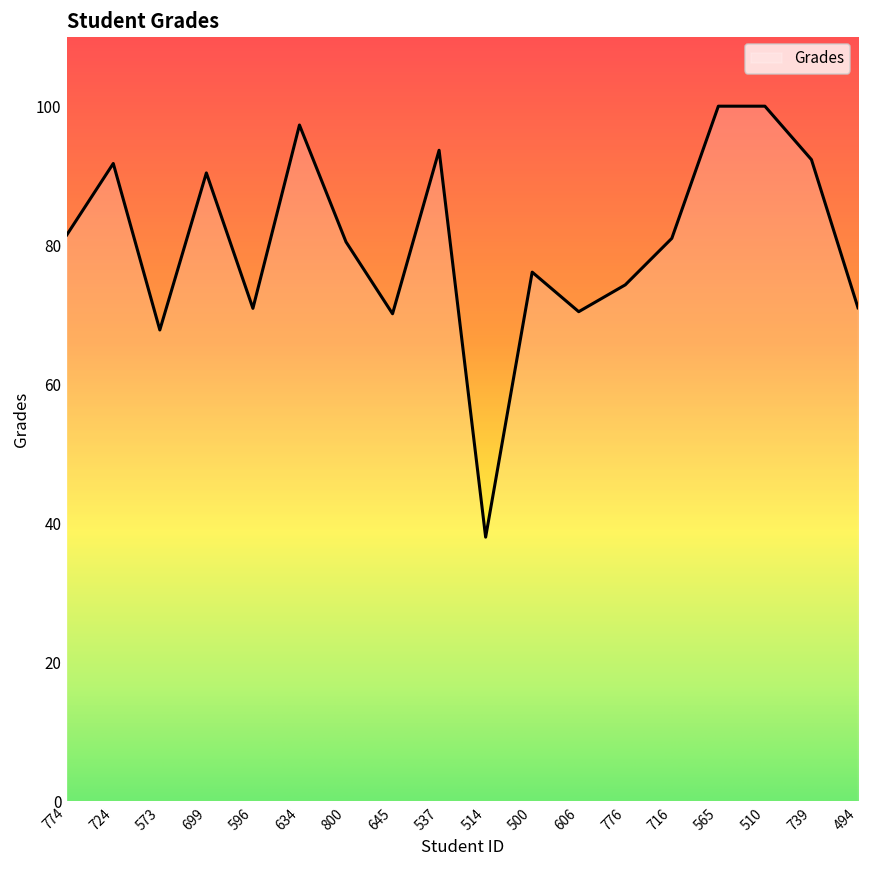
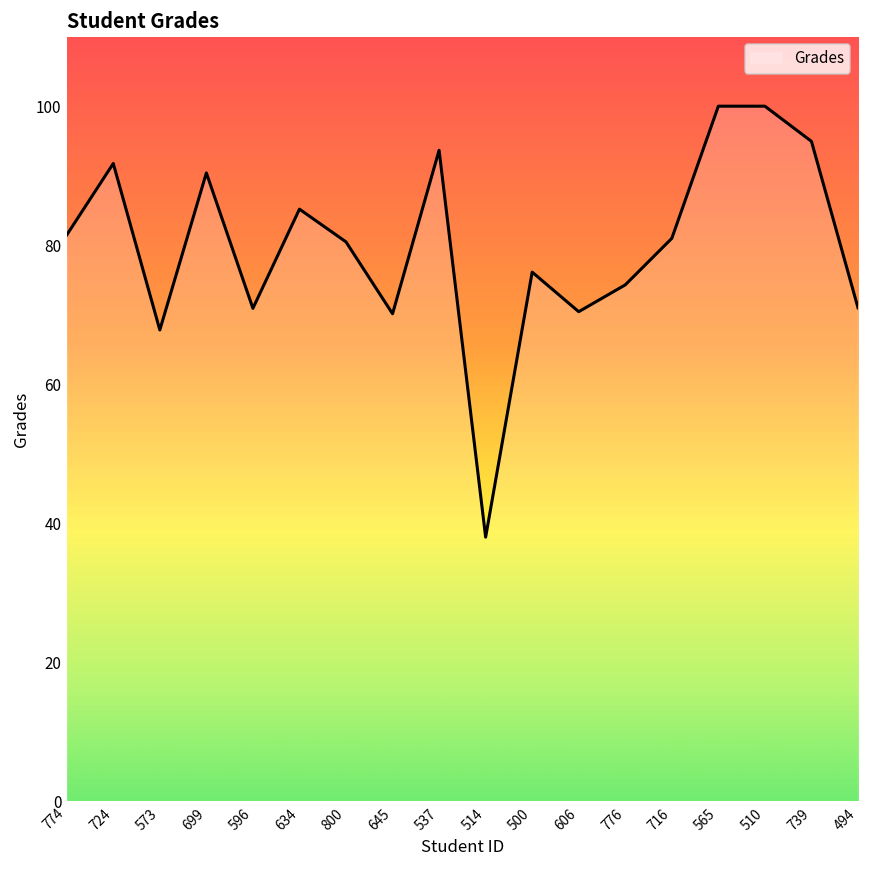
  {
    "774": 81,
    "724": 92,
    "573": 68,
    "699": 90,
    "596": 71,
-   "634": 97,
+   "634": 85,
    "800": 80,
    "645": 70,
    "537": 94,
    "514": 38,
    "500": 76,
    "606": 70,
    "776": 74,
    "716": 81,
    "565": 100,
    "510": 100,
-   "739": 92,
+   "739": 95,
    "494": 71
  }
